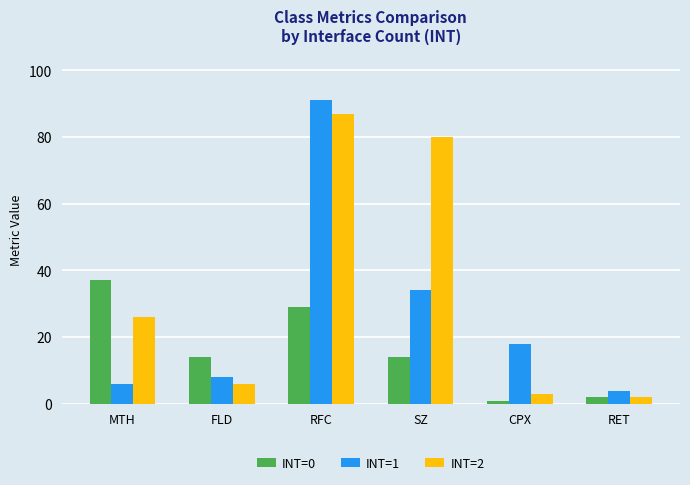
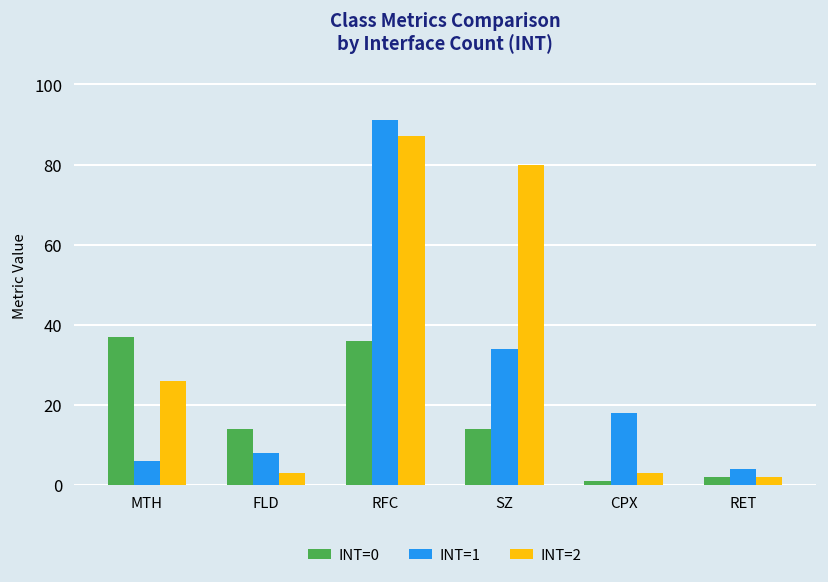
  {
    "INT=0": {
      "MTH": 37,
      "FLD": 14,
-     "RFC": 29,
+     "RFC": 36,
      "SZ": 14,
      "CPX": 1,
      "RET": 2
    },
    "INT=1": {
      "MTH": 6,
      "FLD": 8,
      "RFC": 91,
      "SZ": 34,
      "CPX": 18,
      "RET": 4
    },
    "INT=2": {
      "MTH": 26,
-     "FLD": 6,
+     "FLD": 3,
      "RFC": 87,
      "SZ": 80,
      "CPX": 3,
      "RET": 2
    }
  }
